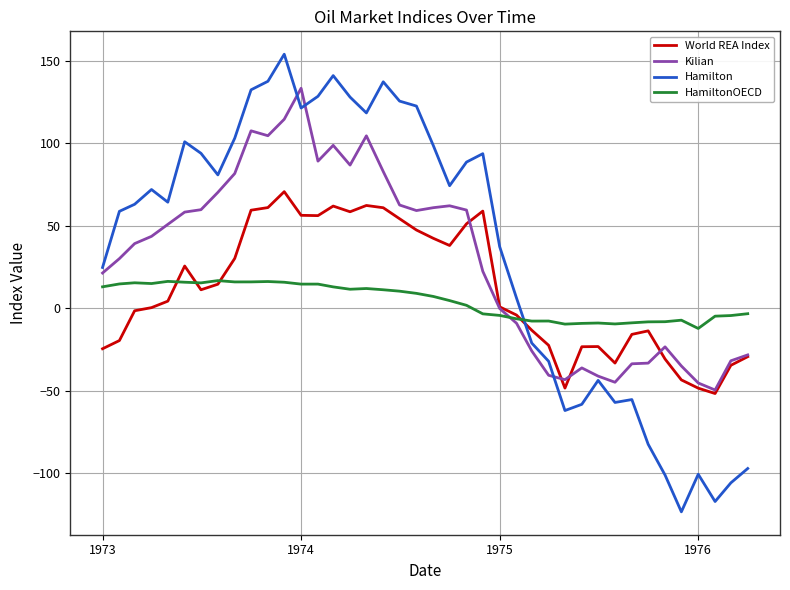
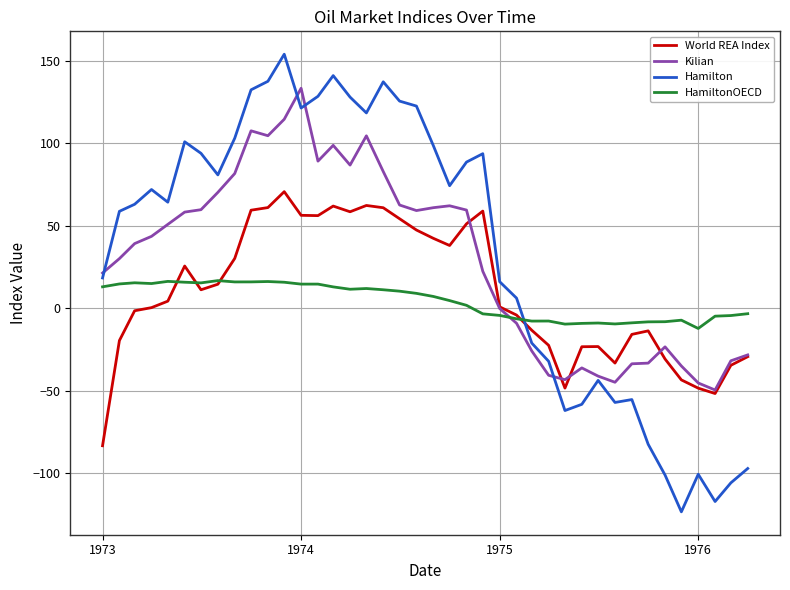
  {
    "World REA Index": {
-     "1973": -25,
+     "1973": -84,
      "1974": 56,
      "1976": -49
    },
    "Kilian": {
      "1973": 21,
      "1974": 133,
      "1976": -45
    },
    "Hamilton": {
-     "1973": 25,
+     "1973": 18,
      "1974": 121,
-     "1975": 37,
+     "1975": 16,
      "1976": -101
    },
    "HamiltonOECD": {
      "1973": 13,
      "1974": 15,
      "1975": -4,
      "1976": -12
    }
  }
